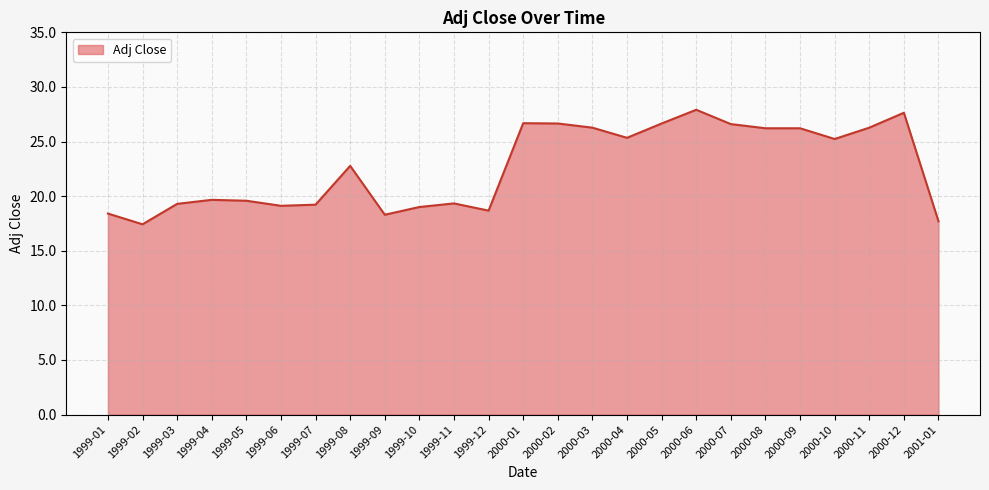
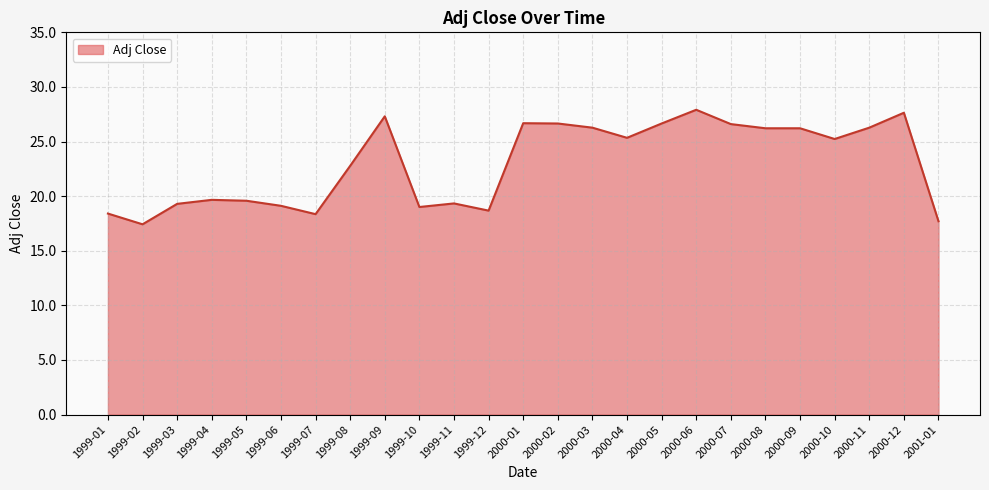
  {
    "1999-01": 18.4,
    "1999-02": 17.4,
    "1999-03": 19.3,
    "1999-04": 19.7,
    "1999-05": 19.6,
    "1999-06": 19.1,
-   "1999-07": 19.2,
+   "1999-07": 18.4,
    "1999-08": 22.8,
-   "1999-09": 18.3,
+   "1999-09": 27.3,
    "1999-10": 19.0,
    "1999-11": 19.3,
    "1999-12": 18.7,
    "2000-01": 26.7,
    "2000-02": 26.7,
    "2000-03": 26.3,
    "2000-04": 25.3,
    "2000-05": 26.7,
    "2000-06": 27.9,
    "2000-07": 26.6,
    "2000-08": 26.2,
    "2000-09": 26.2,
    "2000-10": 25.2,
    "2000-11": 26.3,
    "2000-12": 27.6,
    "2001-01": 17.7
  }
